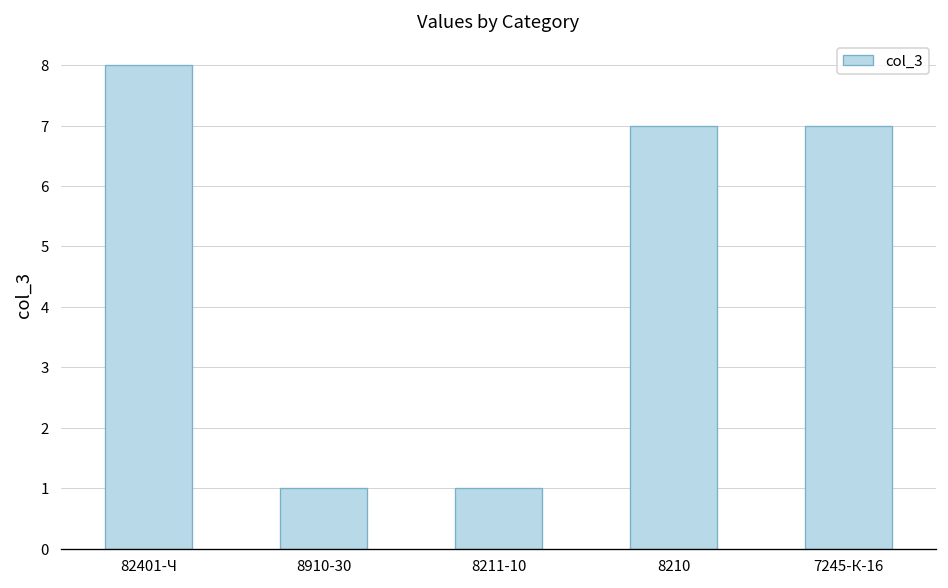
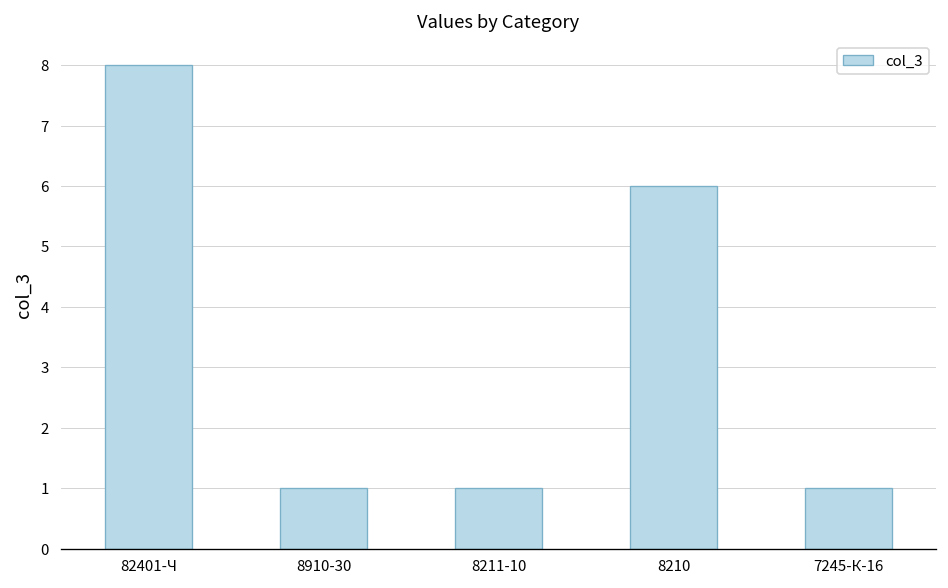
  {
    "82401-Ч": 8,
    "8910-30": 1,
    "8211-10": 1,
-   "8210": 7,
-   "7245-К-16": 7
+   "8210": 6,
+   "7245-К-16": 1
  }
